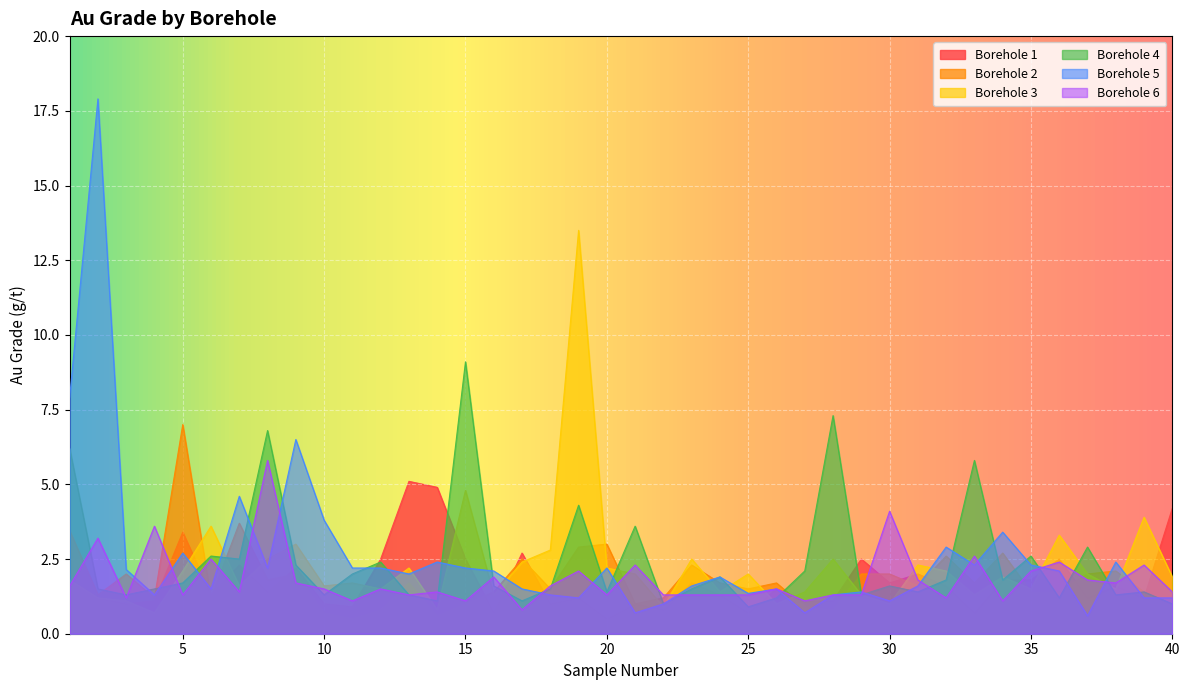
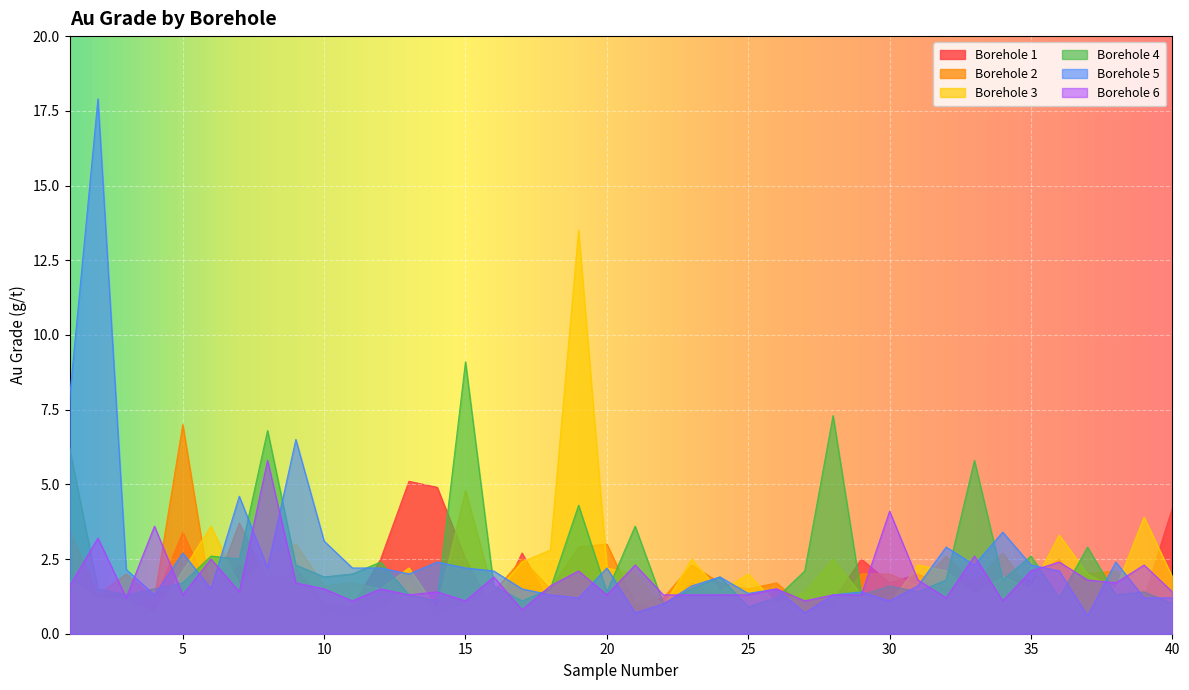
  {
    "Borehole 1": {
      "5": 3.4,
      "10": 1.0,
      "15": 2.5,
      "20": 0.5,
      "25": 0.7,
      "30": 1.7,
      "35": 1.8,
      "40": 4.2
    },
    "Borehole 2": {
      "5": 7.0,
      "10": 0.7,
      "15": 1.0,
      "20": 3.0,
      "25": 1.5,
      "30": 2.0,
      "35": 1.4,
      "40": 0.9
    },
    "Borehole 3": {
      "5": 2.1,
      "10": 1.6,
      "15": 4.8,
      "25": 2.0,
      "30": 1.0,
      "35": 1.5,
      "40": 1.9
    },
    "Borehole 4": {
      "5": 1.7,
-     "10": 1.3,
+     "10": 1.9,
      "15": 9.1,
      "20": 1.4,
      "25": 0.9,
      "30": 1.6,
      "35": 2.6,
      "40": 1.0
    },
    "Borehole 5": {
      "5": 2.7,
-     "10": 3.8,
+     "10": 3.1,
      "15": 2.2,
      "30": 1.1,
      "35": 2.3,
      "40": 1.2
    },
    "Borehole 6": {
      "5": 1.3,
      "10": 1.5,
      "15": 1.1,
      "20": 1.3,
      "30": 4.1,
      "35": 2.1,
      "40": 1.4
    }
  }
